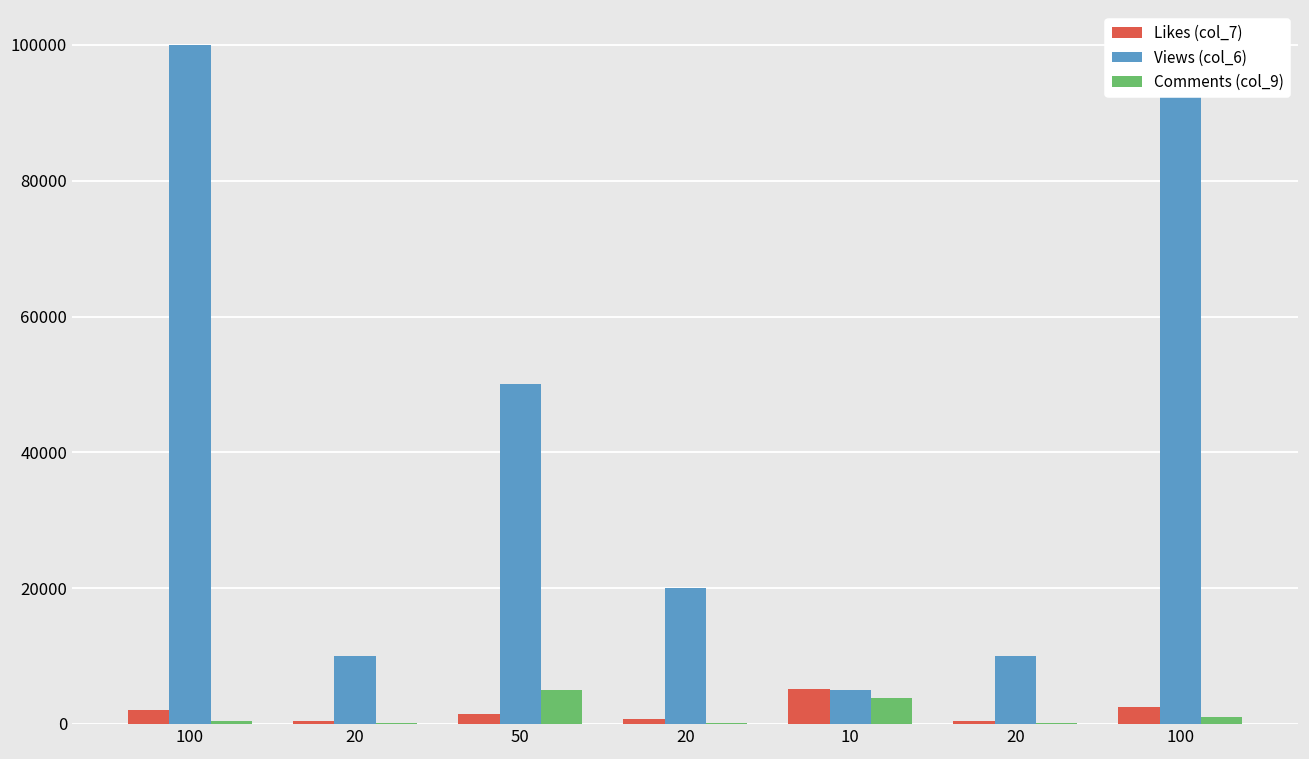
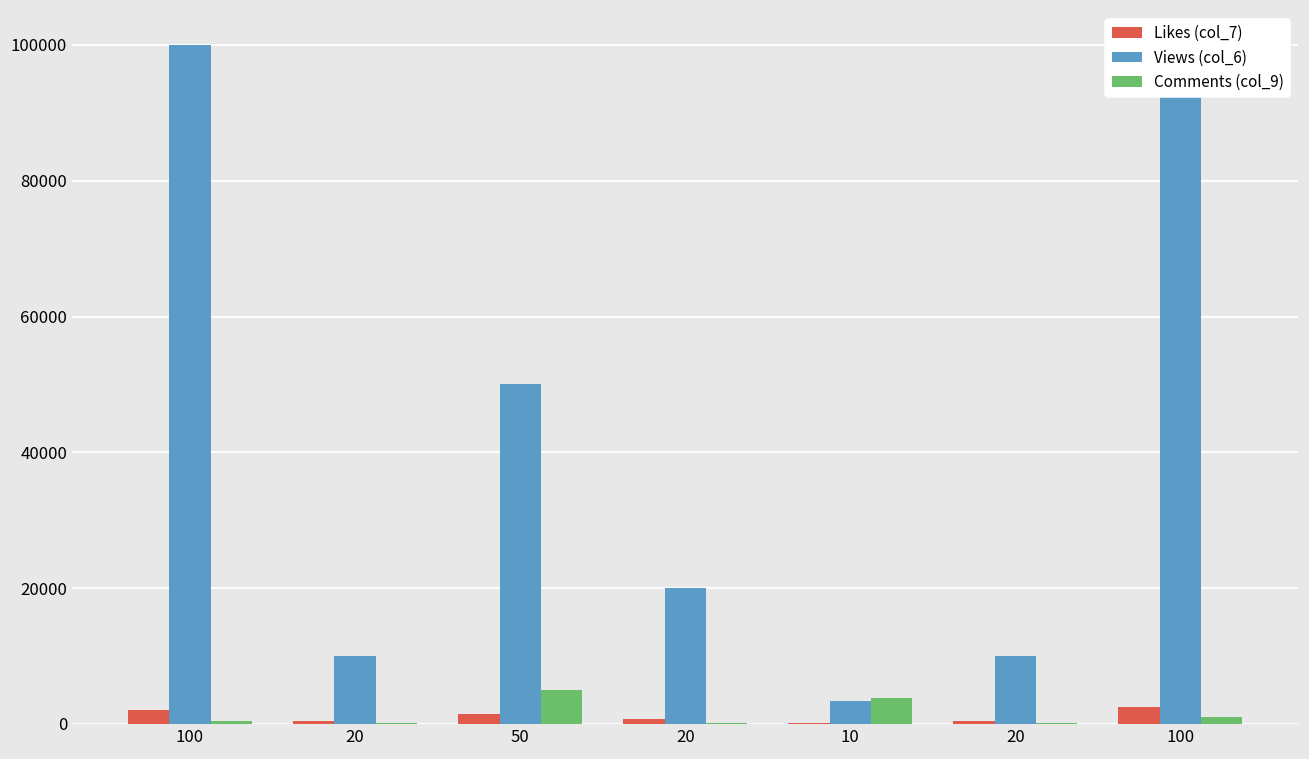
  {
    "Likes (col_7)": {
      "50": 2000,
-     "10": 5000
+     "10": 0
    },
    "Views (col_6)": {
      "50": 50000,
-     "10": 5000
+     "10": 3000
    },
    "Comments (col_9)": {
      "50": 5000,
      "10": 4000
    }
  }
